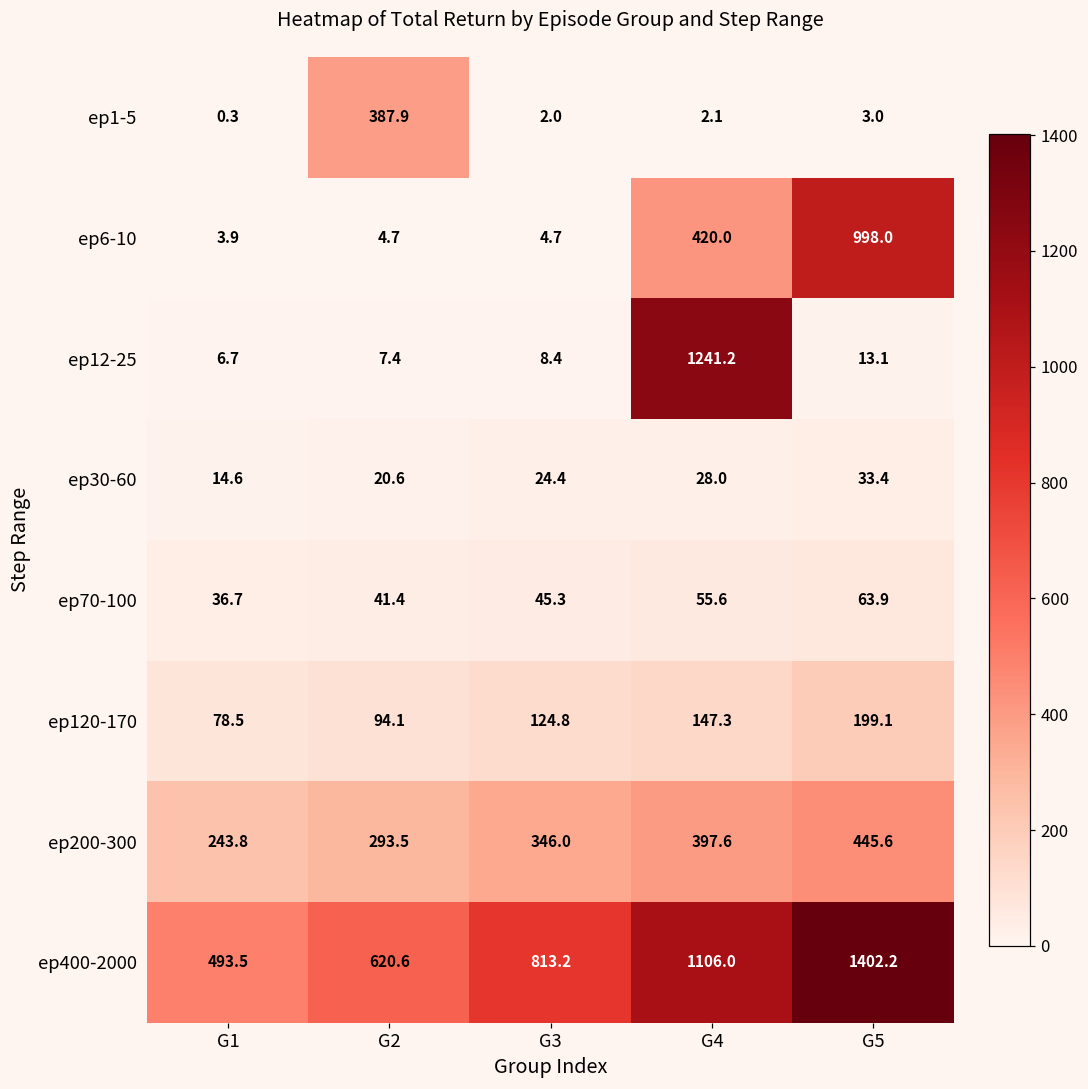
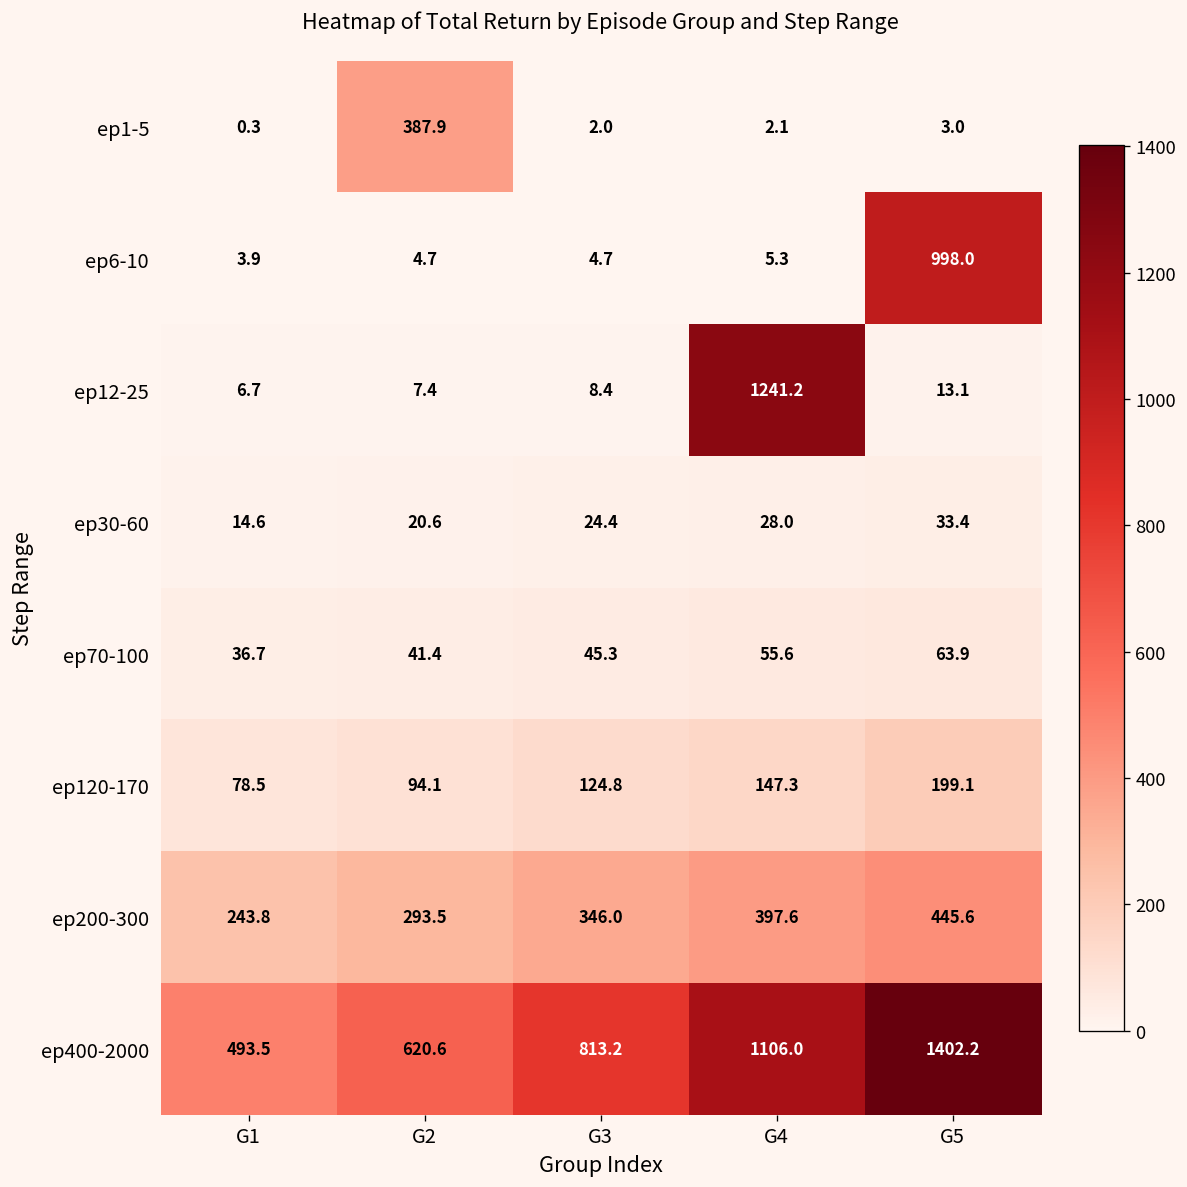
  {
    "ep1-5": {
      "G1": 0.3,
      "G2": 387.9,
      "G3": 2.0,
      "G4": 2.1,
      "G5": 3.0
    },
    "ep6-10": {
      "G1": 3.9,
      "G2": 4.7,
      "G3": 4.7,
-     "G4": 420.0,
+     "G4": 5.3,
      "G5": 998.0
    },
    "ep12-25": {
      "G1": 6.7,
      "G2": 7.4,
      "G3": 8.4,
      "G4": 1241.2,
      "G5": 13.1
    },
    "ep30-60": {
      "G1": 14.6,
      "G2": 20.6,
      "G3": 24.4,
      "G4": 28.0,
      "G5": 33.4
    },
    "ep70-100": {
      "G1": 36.7,
      "G2": 41.4,
      "G3": 45.3,
      "G4": 55.6,
      "G5": 63.9
    },
    "ep120-170": {
      "G1": 78.5,
      "G2": 94.1,
      "G3": 124.8,
      "G4": 147.3,
      "G5": 199.1
    },
    "ep200-300": {
      "G1": 243.8,
      "G2": 293.5,
      "G3": 346.0,
      "G4": 397.6,
      "G5": 445.6
    },
    "ep400-2000": {
      "G1": 493.5,
      "G2": 620.6,
      "G3": 813.2,
      "G4": 1106.0,
      "G5": 1402.2
    }
  }
